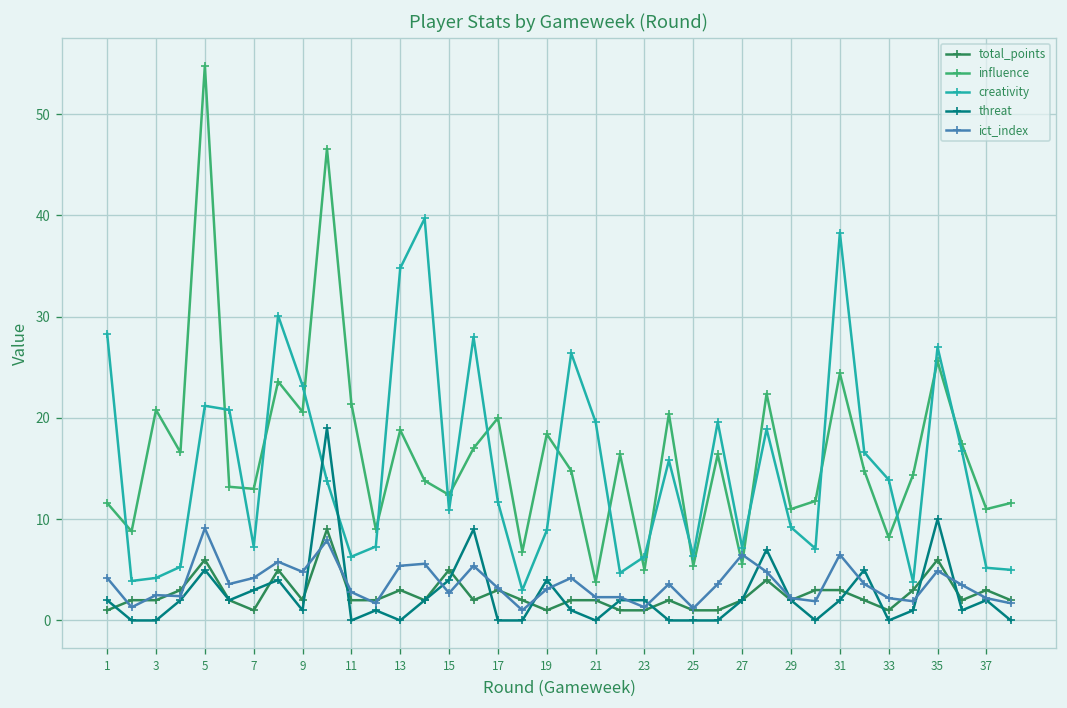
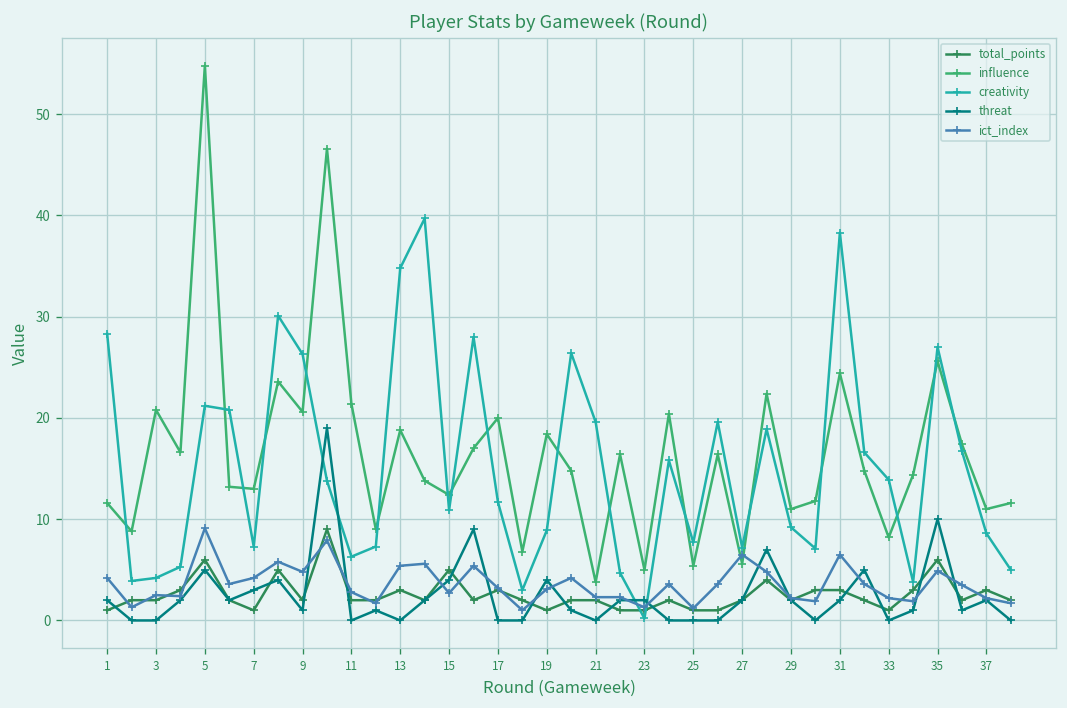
  {
    "creativity": {
      "1": 28,
      "3": 4,
      "5": 21,
      "7": 7,
-     "9": 23,
+     "9": 26,
      "11": 6,
      "13": 35,
      "15": 11,
      "17": 12,
      "19": 9,
      "21": 20,
-     "23": 6,
-     "25": 6,
+     "23": 0,
+     "25": 8,
      "27": 7,
      "29": 9,
      "31": 38,
      "33": 14,
      "35": 27,
-     "37": 5
+     "37": 9
    },
    "threat": {
      "1": 2,
      "3": 0,
      "5": 5,
      "7": 3,
      "9": 1,
      "11": 0,
      "13": 0,
      "15": 4,
      "17": 0,
      "19": 4,
      "21": 0,
      "23": 2,
      "25": 0,
      "31": 2,
      "33": 0,
      "35": 10
    },
    "ict_index": {
      "1": 4,
      "3": 3,
      "5": 9,
      "7": 4,
      "9": 5,
      "11": 3,
      "13": 5,
      "15": 3,
      "19": 3,
      "21": 2,
      "27": 7,
      "31": 7,
      "33": 2,
      "35": 5
    }
  }
